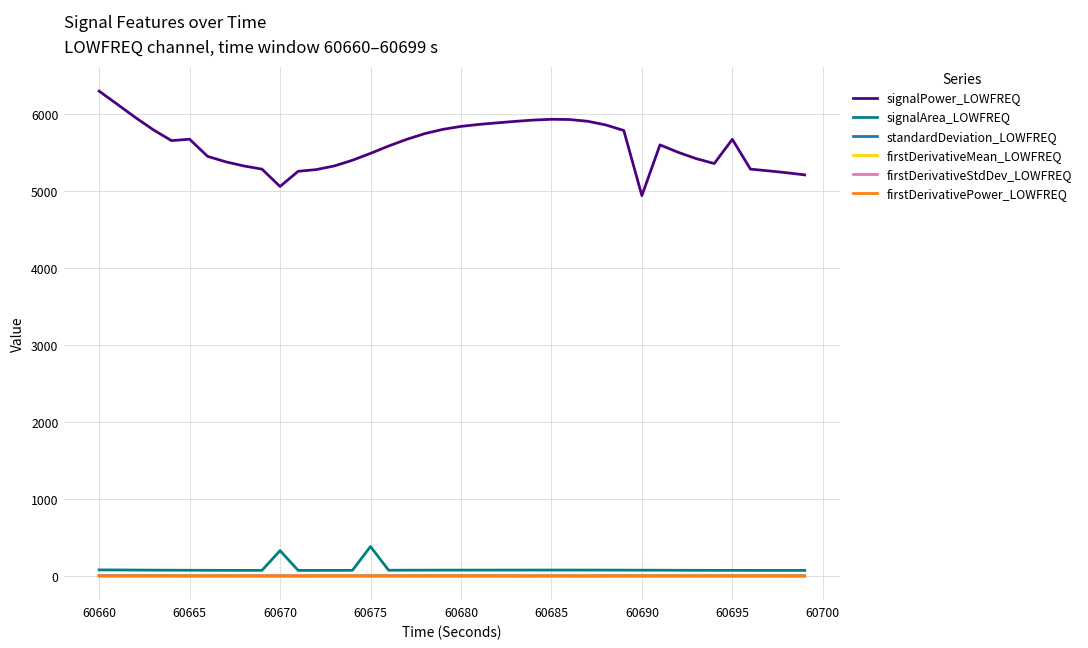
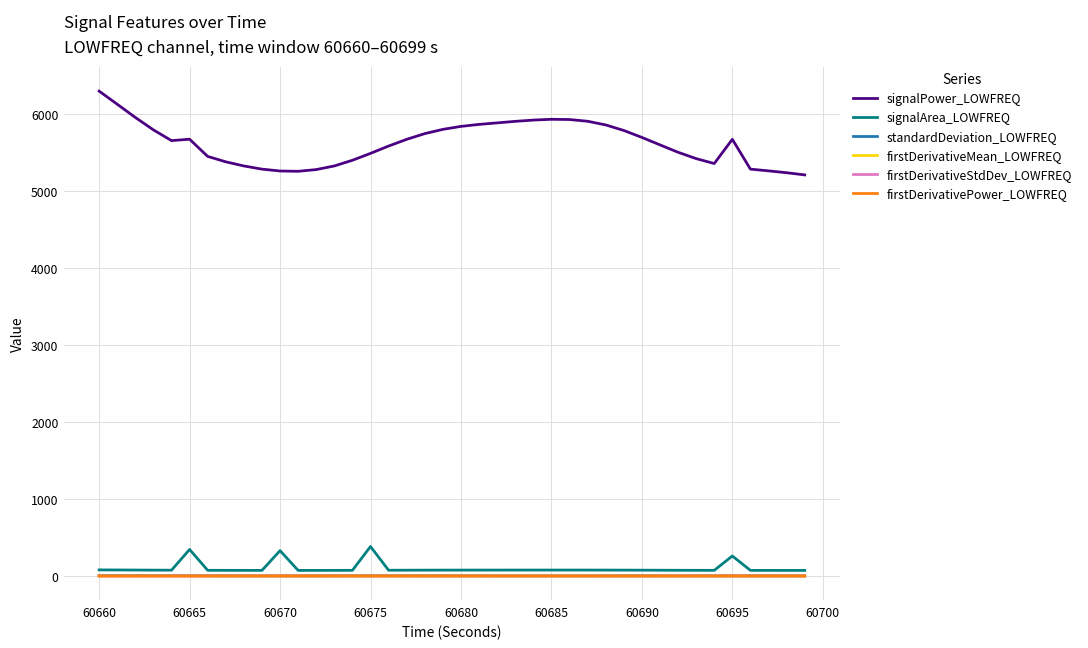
  {
    "signalPower_LOWFREQ": {
      "60660": 6300,
      "60665": 5700,
-     "60670": 5100,
+     "60670": 5300,
      "60675": 5500,
      "60680": 5800,
      "60685": 5900,
-     "60690": 4900,
+     "60690": 5700,
      "60695": 5700
    },
    "signalArea_LOWFREQ": {
      "60660": 100,
-     "60665": 100,
+     "60665": 300,
      "60670": 300,
      "60675": 400,
      "60680": 100,
      "60685": 100,
      "60690": 100,
-     "60695": 100
+     "60695": 300
    },
    "firstDerivativePower_LOWFREQ": {
      "60660": 0,
      "60665": 0,
      "60670": 0,
      "60675": 0,
      "60680": 0,
      "60685": 0,
      "60690": 0,
      "60695": 0
    }
  }
